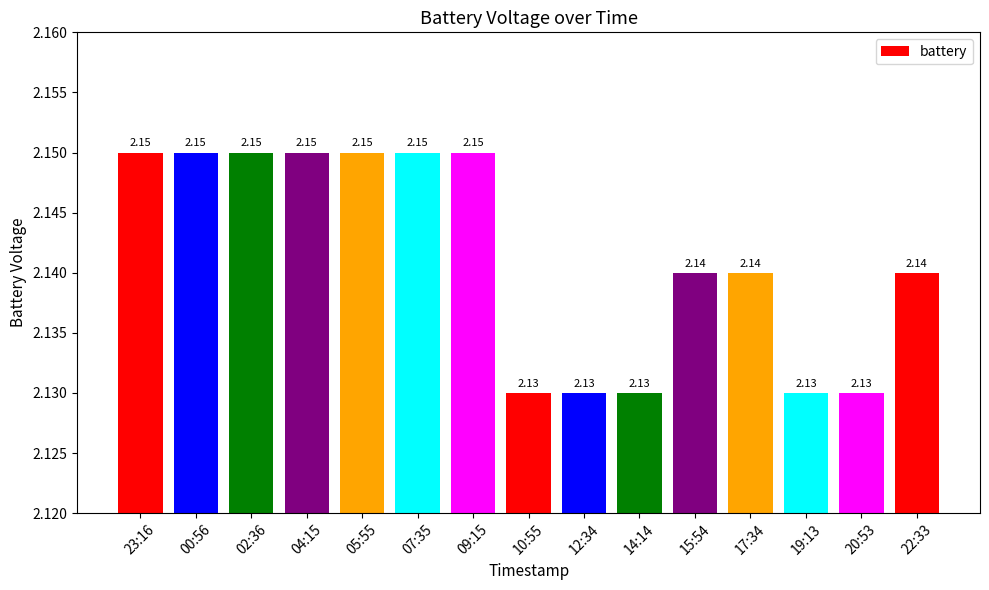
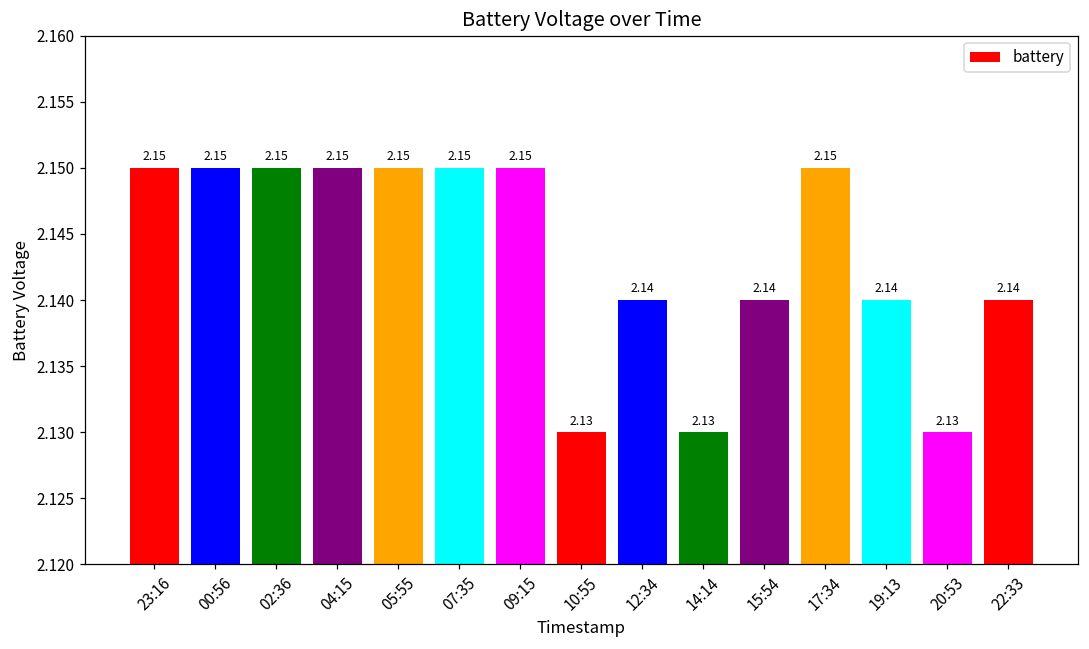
  {
    "23:16": 2.15,
    "00:56": 2.15,
    "02:36": 2.15,
    "04:15": 2.15,
    "05:55": 2.15,
    "07:35": 2.15,
    "09:15": 2.15,
    "10:55": 2.13,
-   "12:34": 2.13,
+   "12:34": 2.14,
    "14:14": 2.13,
    "15:54": 2.14,
-   "17:34": 2.14,
-   "19:13": 2.13,
+   "17:34": 2.15,
+   "19:13": 2.14,
    "20:53": 2.13,
    "22:33": 2.14
  }
